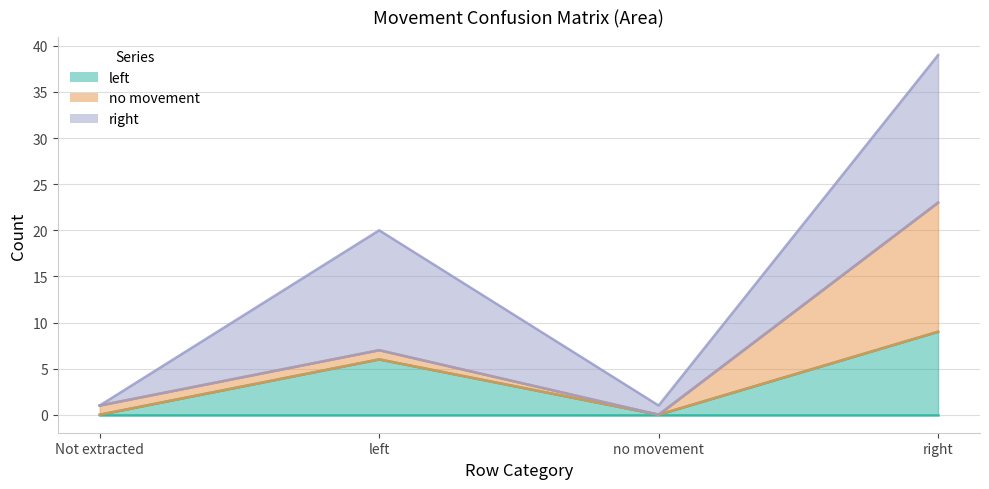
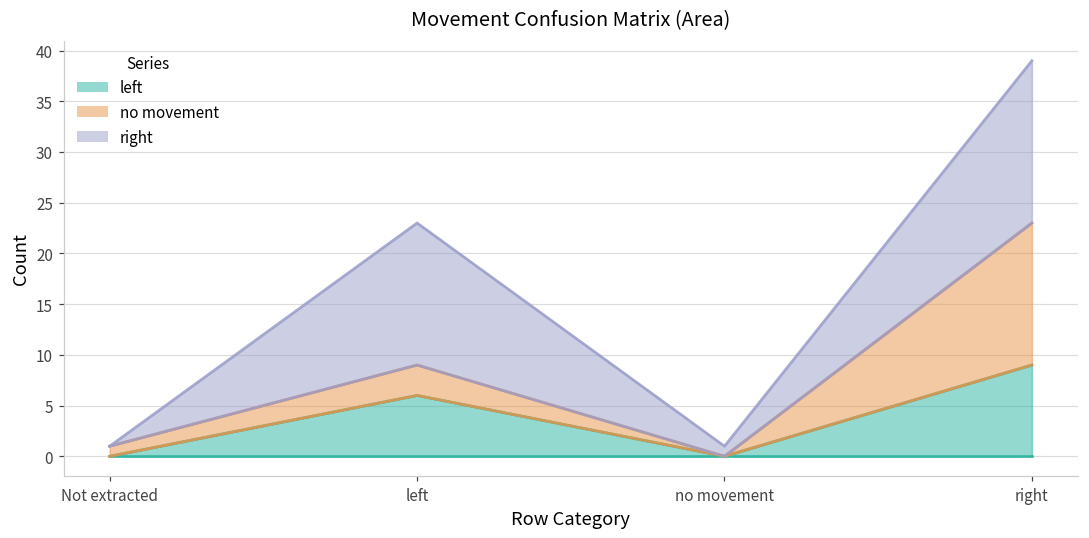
  {
    "no movement": {
-     "left": 1,
+     "left": 3,
      "right": 14
    },
    "right": {
-     "left": 13,
+     "left": 14,
      "no movement": 1,
      "right": 16
    }
  }
